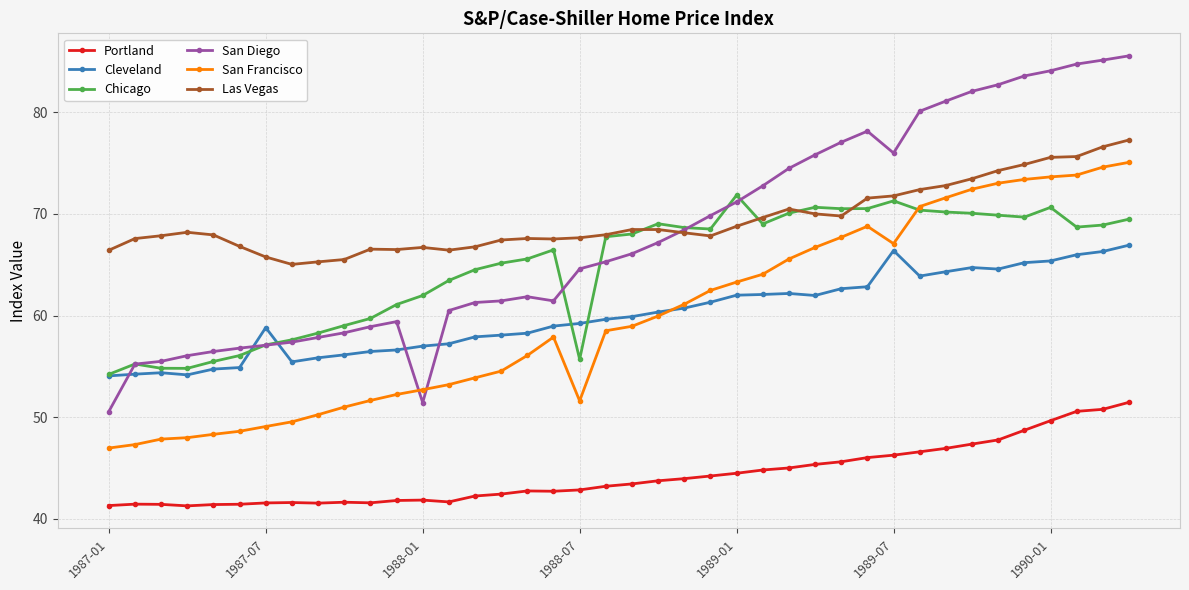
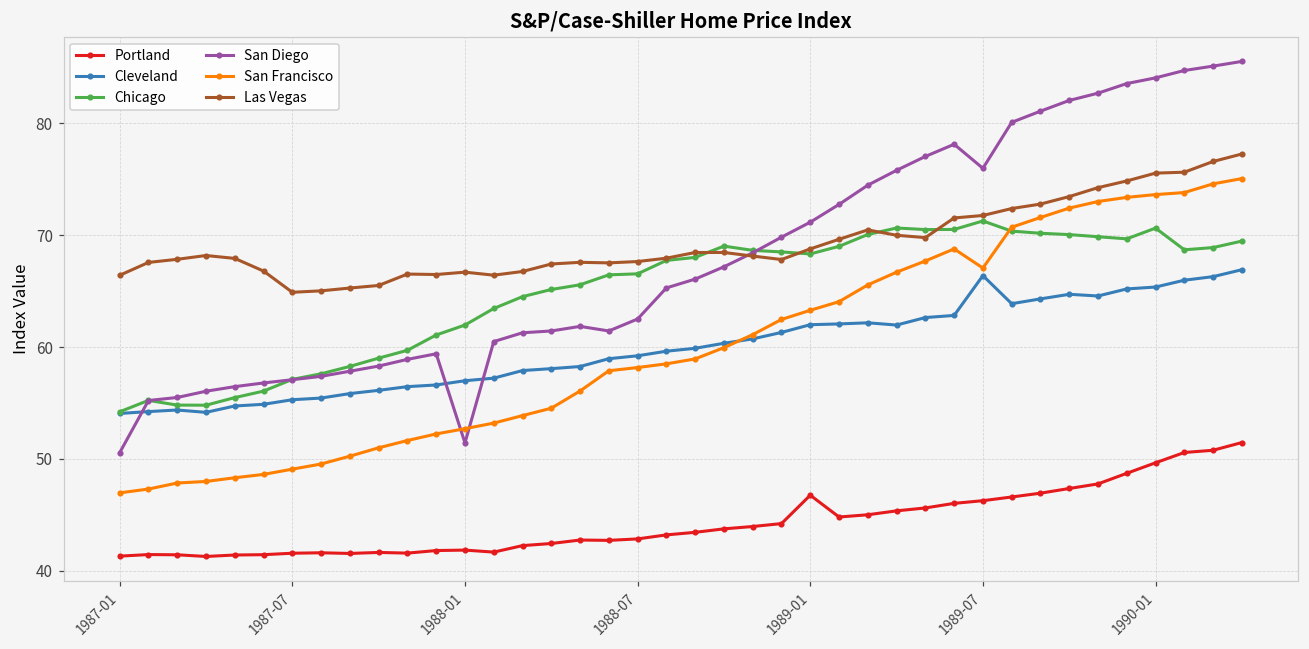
  {
    "Portland": {
      "1987-01": 41.3,
      "1987-07": 41.6,
      "1988-01": 41.8,
      "1988-07": 42.8,
-     "1989-01": 44.5,
+     "1989-01": 46.8,
      "1989-07": 46.3,
      "1990-01": 49.7
    },
    "Cleveland": {
-     "1987-07": 58.8,
+     "1987-07": 55.3,
      "1988-01": 57.0,
      "1988-07": 59.2,
      "1989-01": 62.0,
      "1989-07": 66.4,
      "1990-01": 65.4
    },
    "Chicago": {
      "1988-01": 62.0,
-     "1988-07": 55.7,
-     "1989-01": 71.8,
+     "1988-07": 66.6,
+     "1989-01": 68.3,
      "1989-07": 71.3,
      "1990-01": 70.6
    },
    "San Diego": {
      "1987-01": 50.6,
      "1988-01": 51.4,
-     "1988-07": 64.6,
+     "1988-07": 62.5,
      "1989-01": 71.2,
      "1989-07": 76.0,
      "1990-01": 84.1
    },
    "San Francisco": {
      "1987-01": 47.0,
      "1987-07": 49.1,
      "1988-01": 52.7,
-     "1988-07": 51.6,
+     "1988-07": 58.2,
      "1989-01": 63.3,
      "1989-07": 67.1,
      "1990-01": 73.6
    },
    "Las Vegas": {
      "1987-01": 66.4,
-     "1987-07": 65.8,
+     "1987-07": 64.9,
      "1988-01": 66.7,
      "1988-07": 67.7,
      "1989-01": 68.8,
      "1989-07": 71.8,
      "1990-01": 75.6
    }
  }
